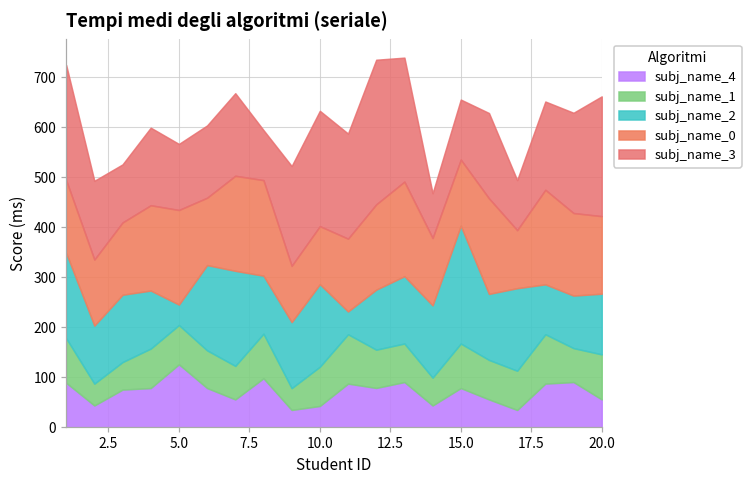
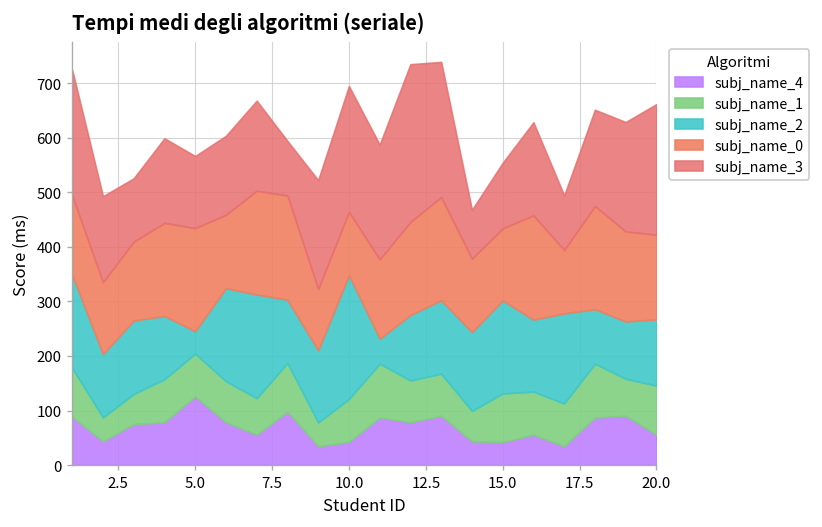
  {
    "subj_name_4": {
      "5.0": 130,
      "10.0": 40,
-     "15.0": 80,
+     "15.0": 40,
      "20.0": 60
    },
    "subj_name_1": {
      "5.0": 80,
      "10.0": 80,
      "15.0": 90,
      "20.0": 90
    },
    "subj_name_2": {
      "5.0": 40,
-     "10.0": 170,
-     "15.0": 240,
+     "10.0": 230,
+     "15.0": 170,
      "20.0": 120
    }
  }
